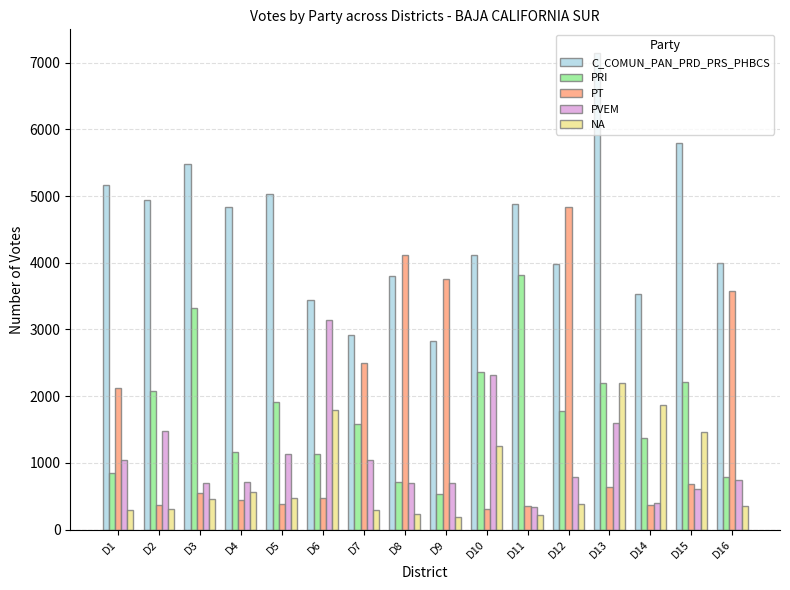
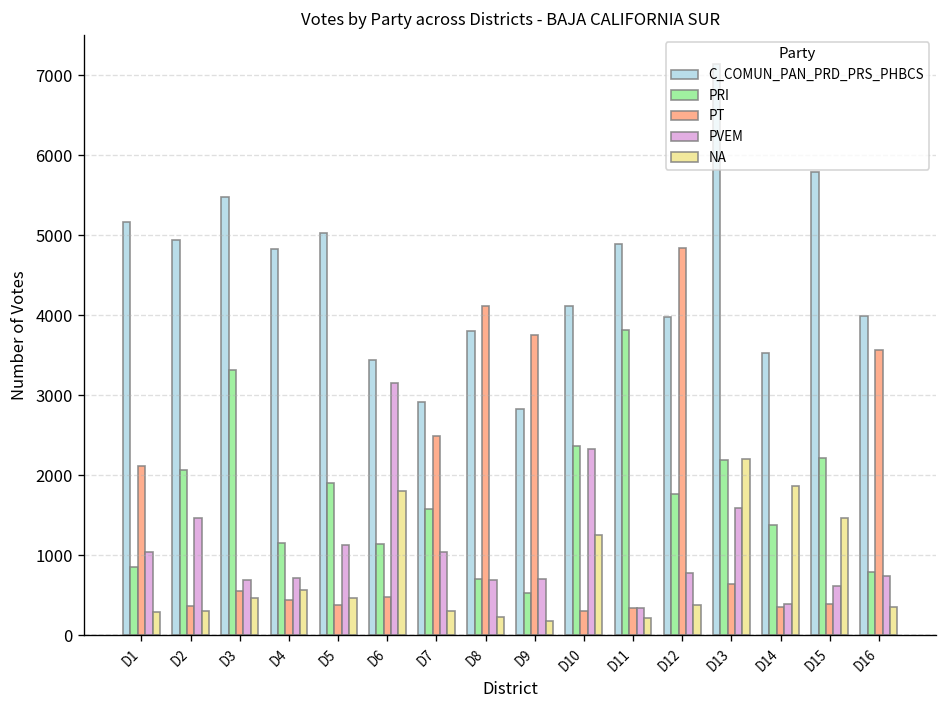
  {
    "C_COMUN_PAN_PRD_PRS_PHBCS": {
      "D1": 5200,
      "D2": 4900,
      "D3": 5500,
      "D4": 4800,
      "D5": 5000,
      "D6": 3400,
      "D7": 2900,
      "D8": 3800,
      "D9": 2800,
      "D10": 4100,
      "D11": 4900,
      "D12": 4000,
      "D14": 3500,
      "D15": 5800,
      "D16": 4000
    },
    "PRI": {
      "D1": 900,
      "D2": 2100,
      "D3": 3300,
      "D4": 1200,
      "D5": 1900,
      "D6": 1100,
      "D7": 1600,
      "D8": 700,
      "D9": 500,
      "D10": 2400,
      "D11": 3800,
      "D12": 1800,
      "D13": 2200,
      "D14": 1400,
      "D15": 2200,
      "D16": 800
    },
    "PT": {
      "D1": 2100,
      "D2": 400,
      "D3": 600,
      "D4": 400,
      "D5": 400,
      "D6": 500,
      "D7": 2500,
      "D8": 4100,
      "D9": 3800,
      "D10": 300,
      "D11": 300,
      "D12": 4800,
      "D13": 600,
      "D14": 400,
-     "D15": 700,
+     "D15": 400,
      "D16": 3600
    },
    "PVEM": {
      "D1": 1000,
      "D2": 1500,
      "D3": 700,
      "D4": 700,
      "D5": 1100,
      "D6": 3100,
      "D7": 1000,
      "D8": 700,
      "D9": 700,
      "D10": 2300,
      "D11": 300,
      "D12": 800,
      "D13": 1600,
      "D14": 400,
      "D15": 600,
      "D16": 700
    },
    "NA": {
      "D1": 300,
      "D2": 300,
      "D3": 500,
      "D4": 600,
      "D5": 500,
      "D6": 1800,
      "D7": 300,
      "D8": 200,
      "D9": 200,
      "D10": 1300,
      "D11": 200,
      "D12": 400,
      "D13": 2200,
      "D14": 1900,
      "D15": 1500,
      "D16": 400
    }
  }
